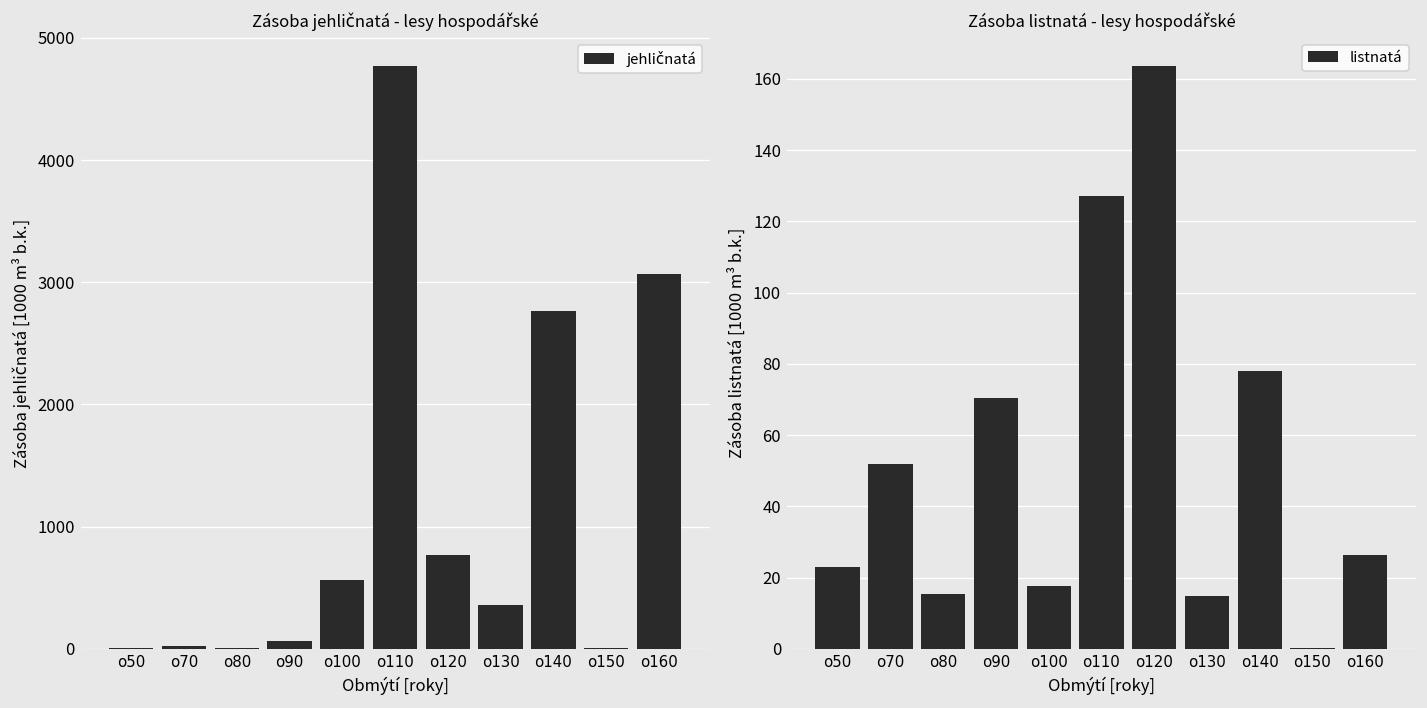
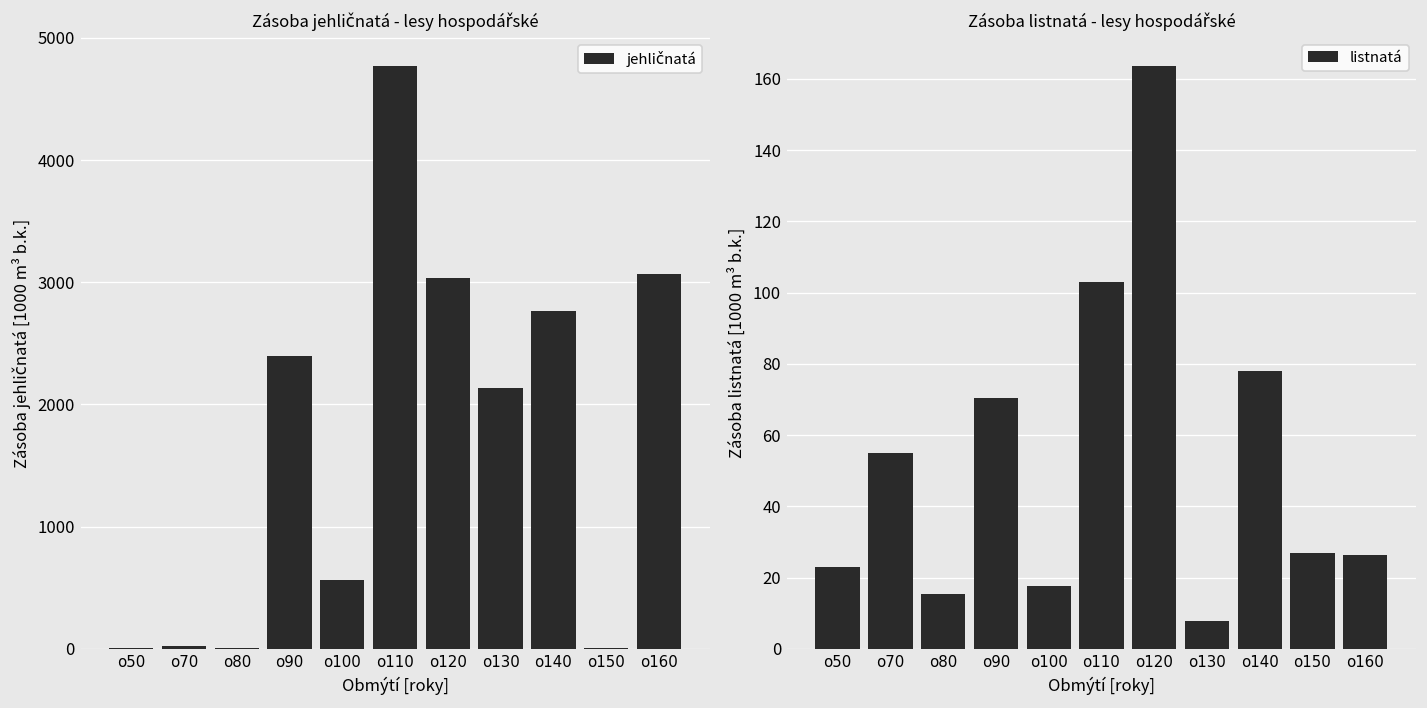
  {
    "Zásoba jehličnatá - lesy hospodářské": {
-     "o90": 60,
+     "o90": 2400,
      "o100": 560,
      "o110": 4770,
-     "o120": 770,
-     "o130": 360,
+     "o120": 3030,
+     "o130": 2130,
      "o140": 2770,
      "o160": 3070
    },
    "Zásoba listnatá - lesy hospodářské": {
      "o50": 23,
-     "o70": 52,
+     "o70": 55,
      "o80": 16,
      "o90": 70,
      "o100": 18,
-     "o110": 127,
+     "o110": 103,
      "o120": 164,
-     "o130": 15,
+     "o130": 8,
      "o140": 78,
-     "o150": 0,
+     "o150": 27,
      "o160": 26
    }
  }
